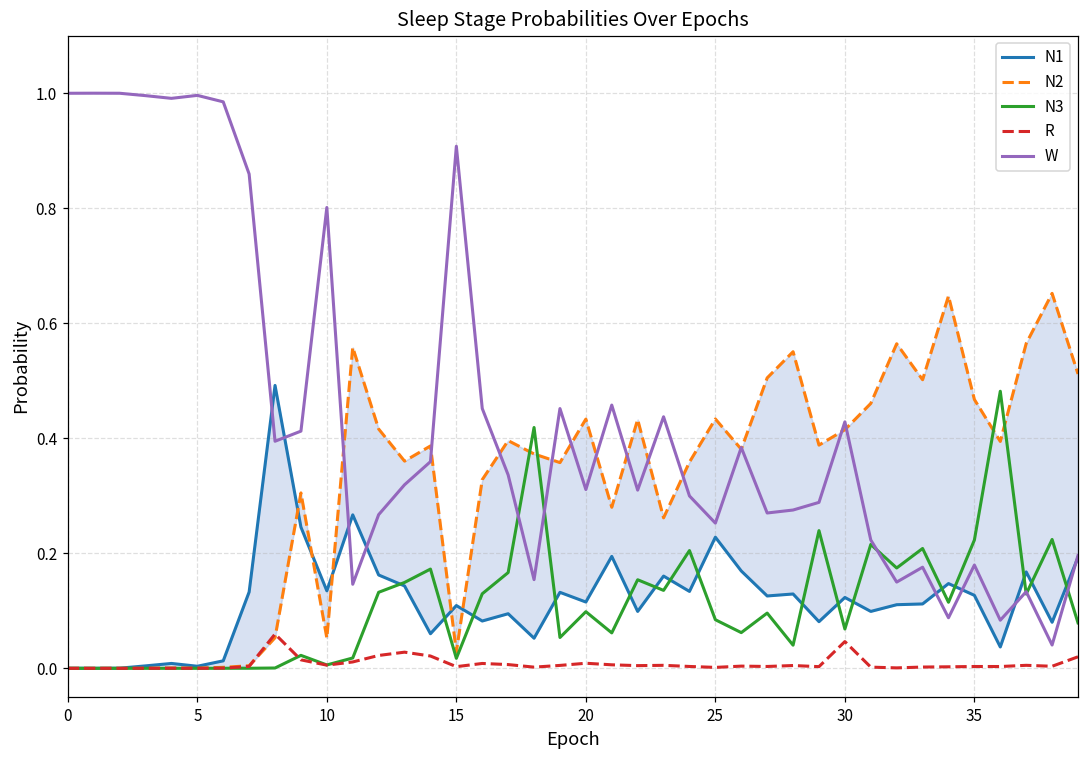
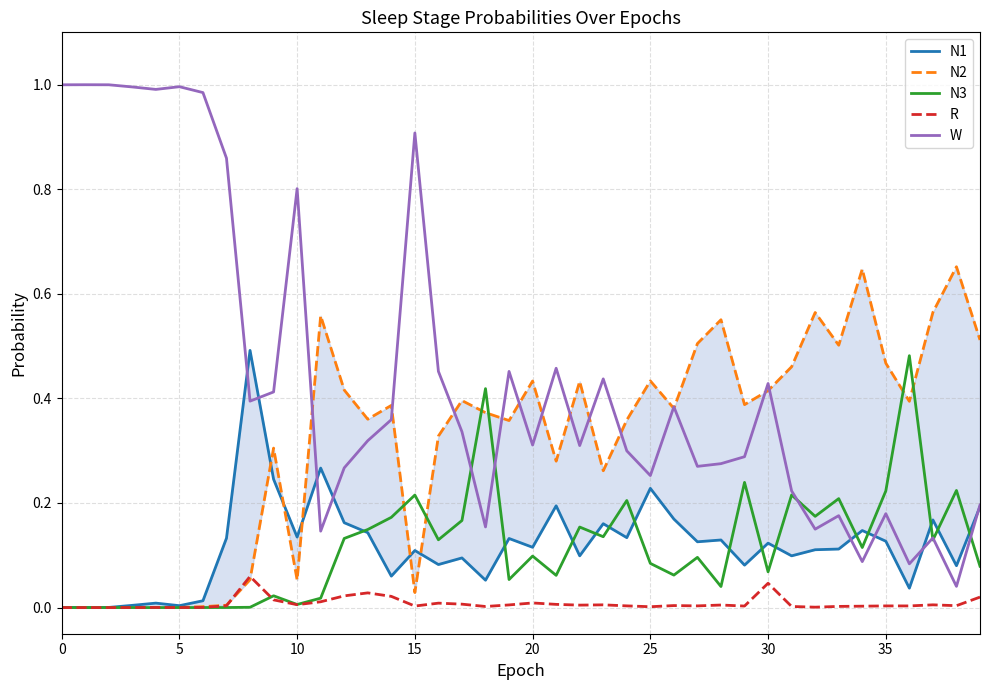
  {
    "N1": {
      "20": 0.12,
      "25": 0.23,
      "30": 0.12,
      "35": 0.13
    },
    "N2": {
      "10": 0.05,
      "15": 0.03
    },
    "N3": {
-     "15": 0.02,
+     "15": 0.22,
      "20": 0.10,
      "25": 0.08,
      "30": 0.07,
      "35": 0.22
    },
    "R": {
      "15": 0.00,
      "20": 0.01,
      "25": 0.00,
      "30": 0.05,
      "35": 0.00
    }
  }
